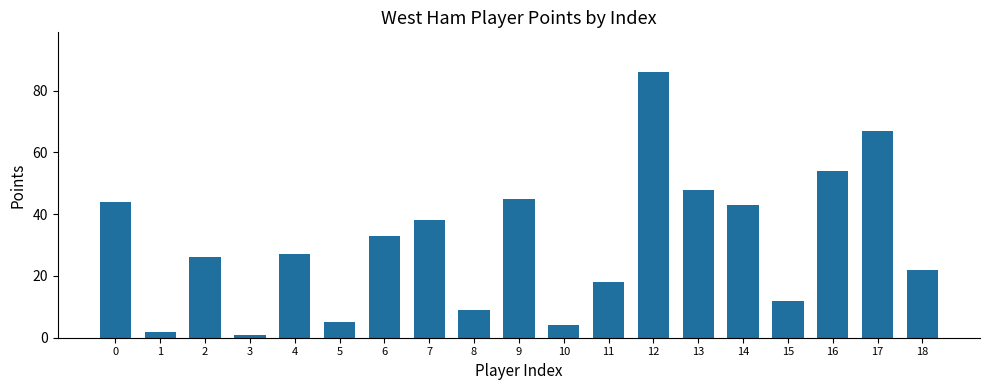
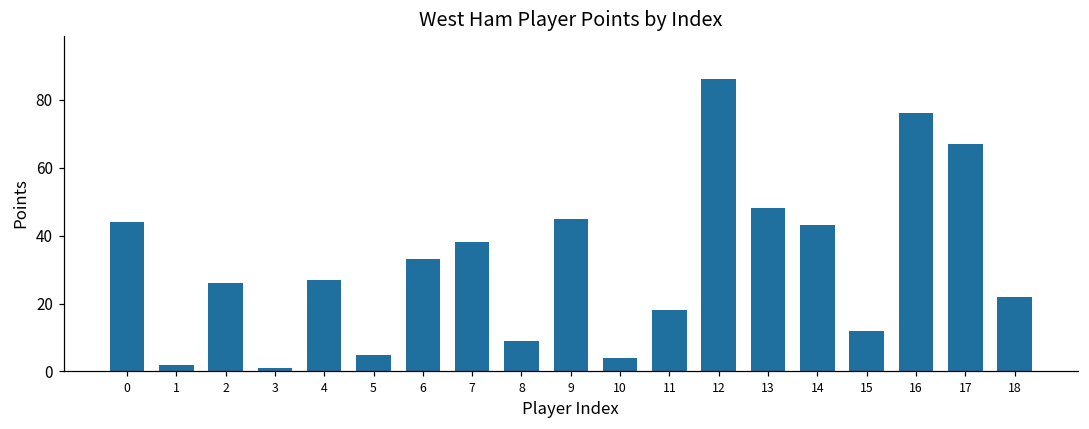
  {
    "0": 44,
    "1": 2,
    "2": 26,
    "3": 1,
    "4": 27,
    "5": 5,
    "6": 33,
    "7": 38,
    "8": 9,
    "9": 45,
    "10": 4,
    "11": 18,
    "12": 86,
    "13": 48,
    "14": 43,
    "15": 12,
-   "16": 54,
+   "16": 76,
    "17": 67,
    "18": 22
  }
